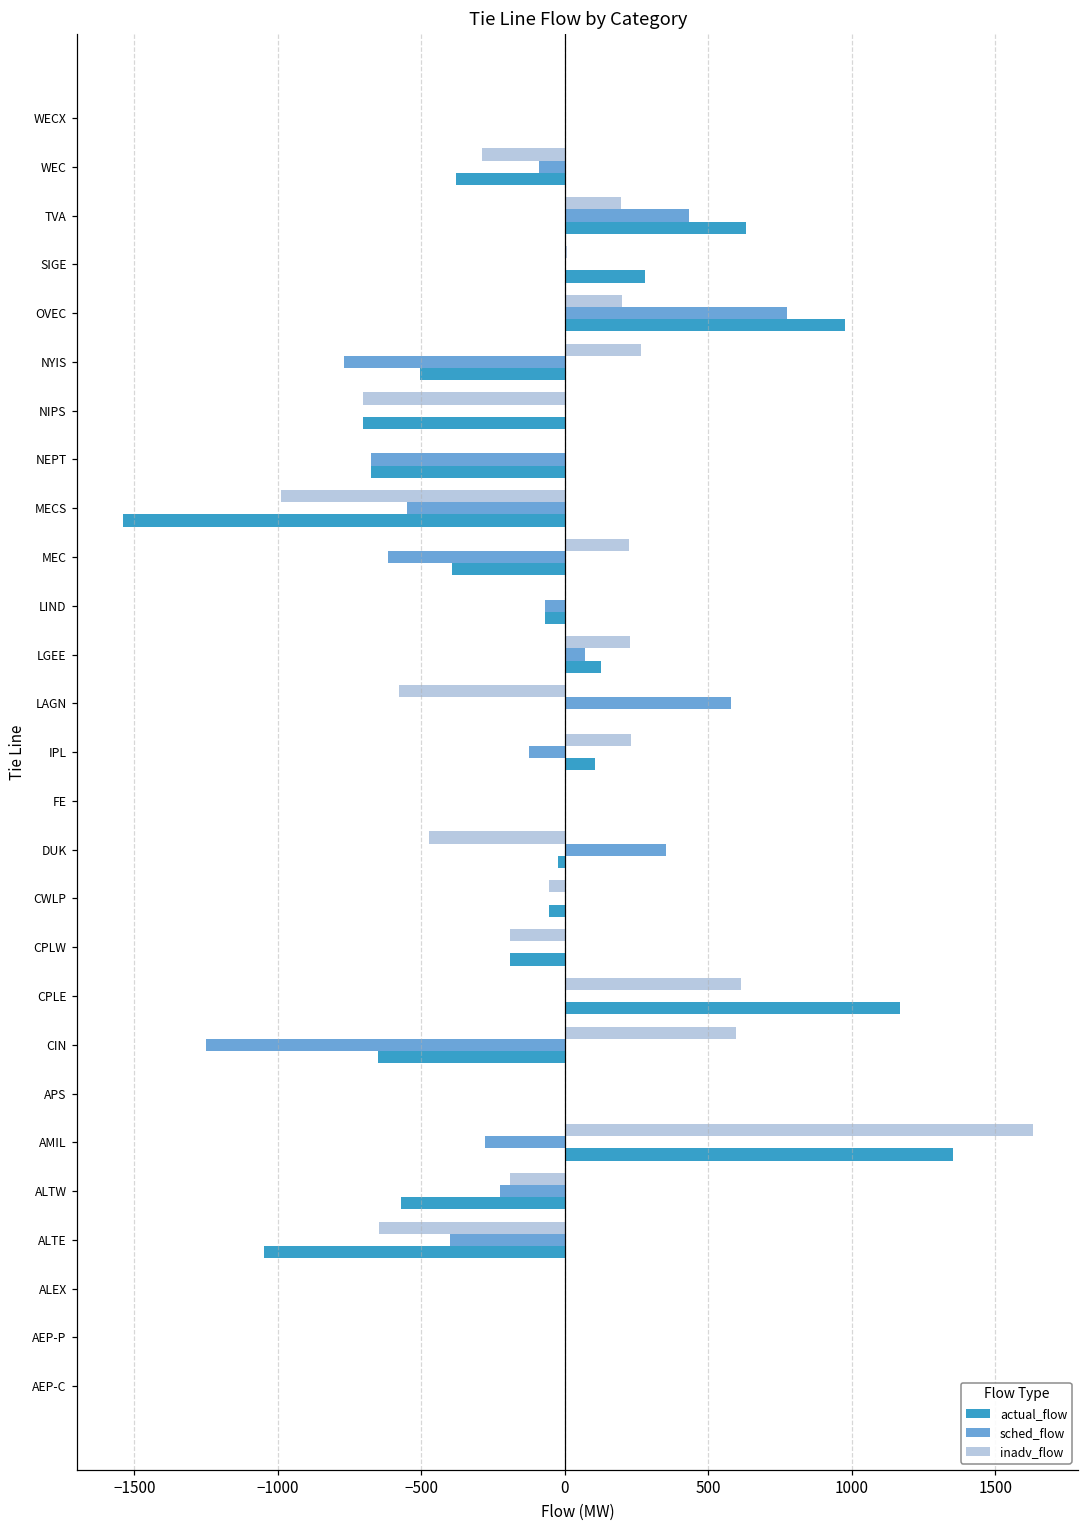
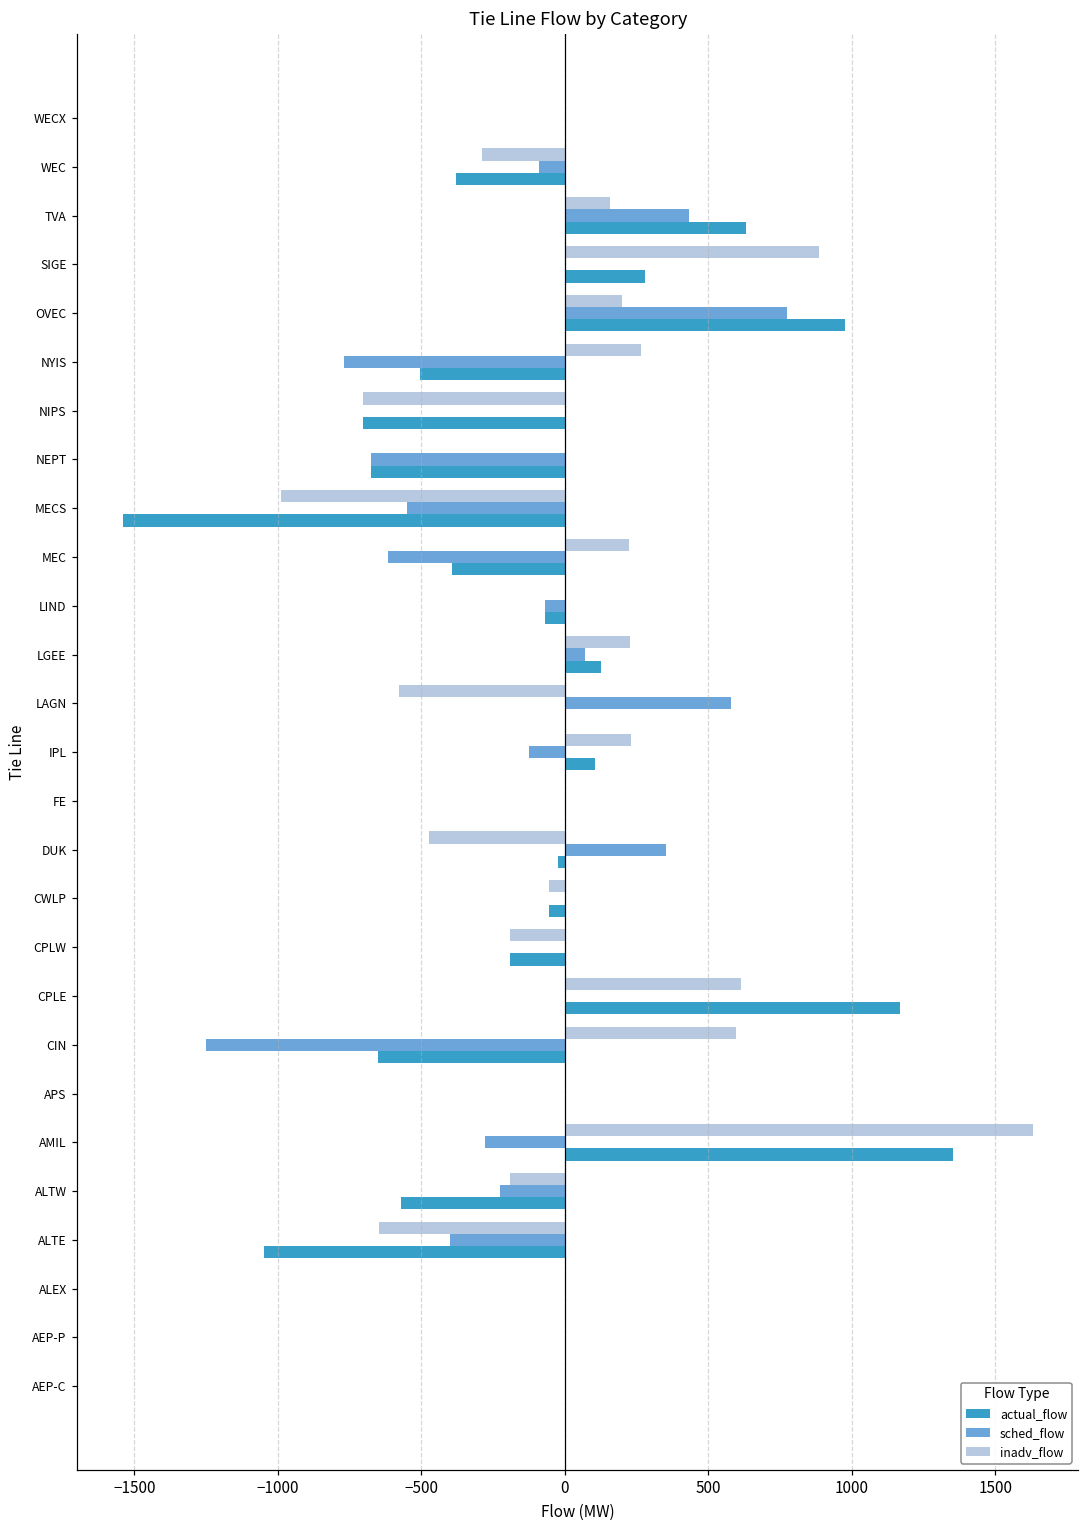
  {
    "actual_flow": {
      "WECX": 0,
      "WEC": -380,
      "TVA": 630,
      "SIGE": 280,
      "OVEC": 980,
      "NYIS": -500,
      "NIPS": -700,
      "NEPT": -670,
      "MECS": -1540,
      "MEC": -390,
      "LIND": -70,
      "LGEE": 120,
      "LAGN": 0,
      "IPL": 110,
      "FE": 0,
      "DUK": -30,
      "CWLP": -60,
      "CPLW": -190,
      "CPLE": 1170,
      "CIN": -650,
      "APS": 0,
      "AMIL": 1350,
      "ALTW": -570,
      "ALTE": -1050,
      "ALEX": 0,
      "AEP-P": 0,
      "AEP-C": 0
    },
    "sched_flow": {
      "WECX": 0,
      "WEC": -90,
      "TVA": 430,
      "SIGE": 0,
      "OVEC": 780,
      "NYIS": -770,
      "NIPS": 0,
      "NEPT": -670,
      "MECS": -550,
      "MEC": -620,
      "LIND": -70,
      "LGEE": 70,
      "LAGN": 580,
      "IPL": -130,
      "FE": 0,
      "DUK": 350,
      "CWLP": 0,
      "CPLW": 0,
      "CPLE": 0,
      "CIN": -1250,
      "APS": 0,
      "AMIL": -280,
      "ALTW": -230,
      "ALTE": -400,
      "ALEX": 0,
      "AEP-P": 0,
      "AEP-C": 0
    },
    "inadv_flow": {
      "WECX": 0,
      "WEC": -290,
-     "TVA": 200,
-     "SIGE": 10,
+     "TVA": 160,
+     "SIGE": 890,
      "OVEC": 200,
      "NYIS": 270,
      "NIPS": -700,
      "NEPT": 0,
      "MECS": -990,
      "MEC": 220,
      "LIND": 0,
      "LGEE": 230,
      "LAGN": -580,
      "IPL": 230,
      "FE": 0,
      "DUK": -470,
      "CWLP": -60,
      "CPLW": -190,
      "CPLE": 610,
      "CIN": 600,
      "APS": 0,
      "AMIL": 1630,
      "ALTW": -190,
      "ALTE": -650,
      "ALEX": 0,
      "AEP-P": 0,
      "AEP-C": 0
    }
  }
